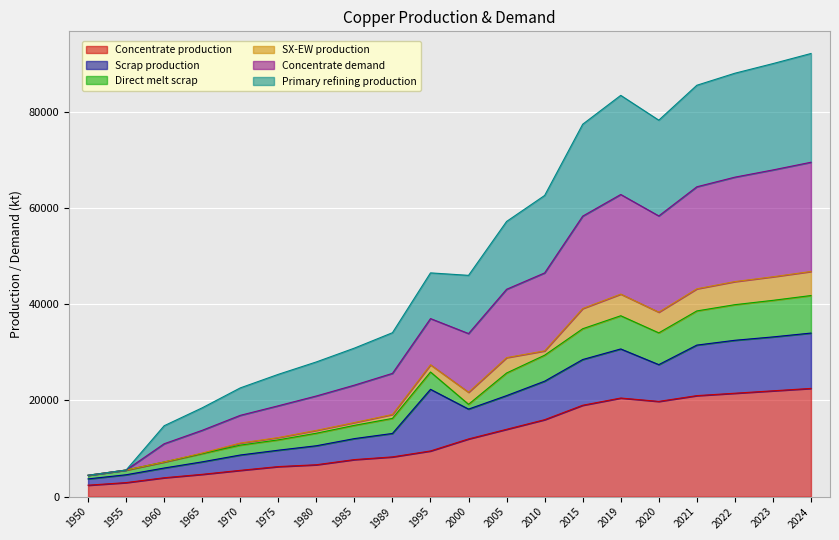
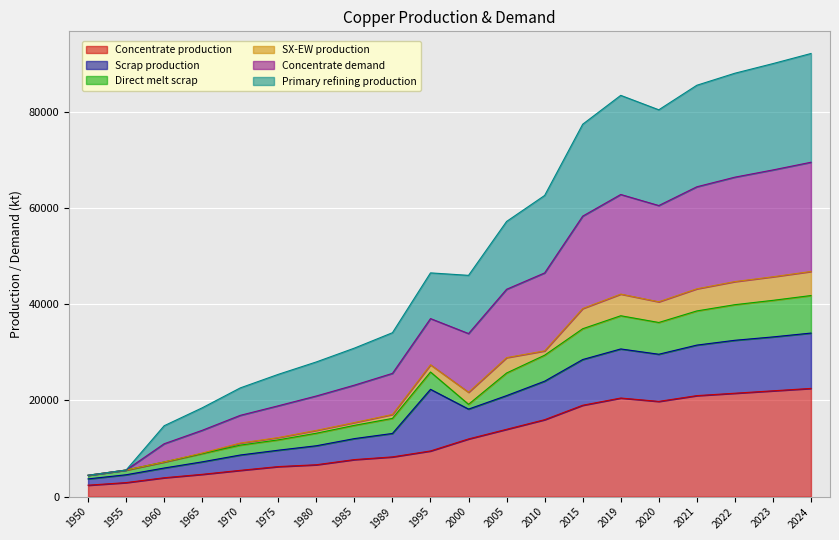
  {
    "Concentrate production": {
      "1950": 2000,
      "1955": 3000,
      "1960": 4000,
      "1965": 5000,
      "1970": 5000,
      "1975": 6000,
      "1980": 7000,
      "1985": 8000,
      "1989": 8000,
      "1995": 10000,
      "2000": 12000,
      "2005": 14000,
      "2010": 16000,
      "2015": 19000,
      "2019": 21000,
      "2020": 20000,
      "2021": 21000,
      "2022": 22000,
      "2023": 22000,
      "2024": 23000
    },
    "Scrap production": {
      "1950": 1000,
      "1955": 2000,
      "1960": 2000,
      "1965": 3000,
      "1970": 3000,
      "1975": 3000,
      "1980": 4000,
      "1985": 4000,
      "1989": 5000,
      "1995": 13000,
      "2000": 6000,
      "2005": 7000,
      "2010": 8000,
      "2015": 10000,
      "2019": 10000,
-     "2020": 8000,
+     "2020": 10000,
      "2021": 11000,
      "2022": 11000,
      "2023": 11000,
      "2024": 12000
    },
    "Direct melt scrap": {
      "1980": 3000,
      "1985": 3000,
      "1989": 3000,
      "1995": 4000,
      "2000": 1000,
      "2005": 5000,
      "2010": 5000,
      "2015": 6000,
      "2019": 7000,
      "2020": 7000,
      "2021": 7000,
      "2022": 7000,
      "2023": 8000,
      "2024": 8000
    },
    "SX-EW production": {
      "1980": 1000,
      "1985": 1000,
      "1989": 1000,
      "1995": 2000,
      "2000": 3000,
      "2005": 3000,
      "2010": 1000,
      "2015": 4000,
      "2019": 5000,
      "2020": 4000,
      "2021": 5000,
      "2022": 5000,
      "2023": 5000,
      "2024": 5000
    },
    "Concentrate demand": {
      "1960": 4000,
      "1965": 5000,
      "1970": 6000,
      "1975": 7000,
      "1980": 7000,
      "1985": 8000,
      "1989": 9000,
      "1995": 10000,
      "2000": 12000,
      "2005": 14000,
      "2010": 16000,
      "2015": 19000,
      "2019": 21000,
      "2020": 20000,
      "2021": 21000,
      "2022": 22000,
      "2023": 22000,
      "2024": 23000
    },
    "Primary refining production": {
      "1960": 4000,
      "1965": 5000,
      "1970": 6000,
      "1975": 7000,
      "1980": 7000,
      "1985": 8000,
      "1989": 8000,
      "1995": 10000,
      "2000": 12000,
      "2005": 14000,
      "2010": 16000,
      "2015": 19000,
      "2019": 21000,
      "2020": 20000,
      "2021": 21000,
      "2022": 22000,
      "2023": 22000,
      "2024": 23000
    }
  }
